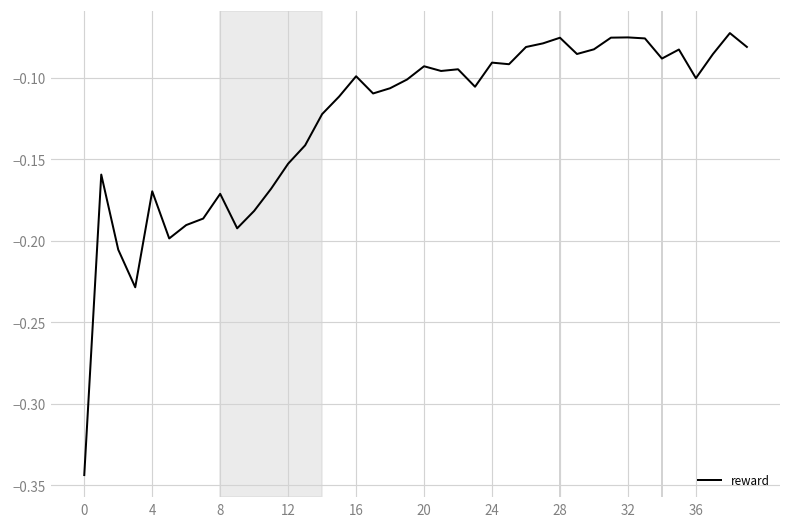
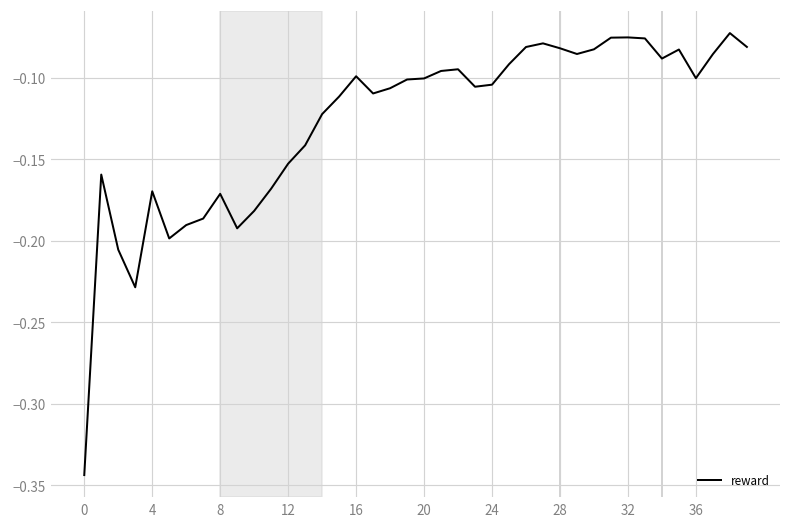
  {
    "0": -0.344,
    "4": -0.170,
    "8": -0.171,
    "12": -0.153,
    "16": -0.099,
-   "20": -0.093,
-   "24": -0.091,
-   "28": -0.075,
+   "20": -0.100,
+   "24": -0.104,
+   "28": -0.082,
    "32": -0.075,
    "36": -0.100
  }
